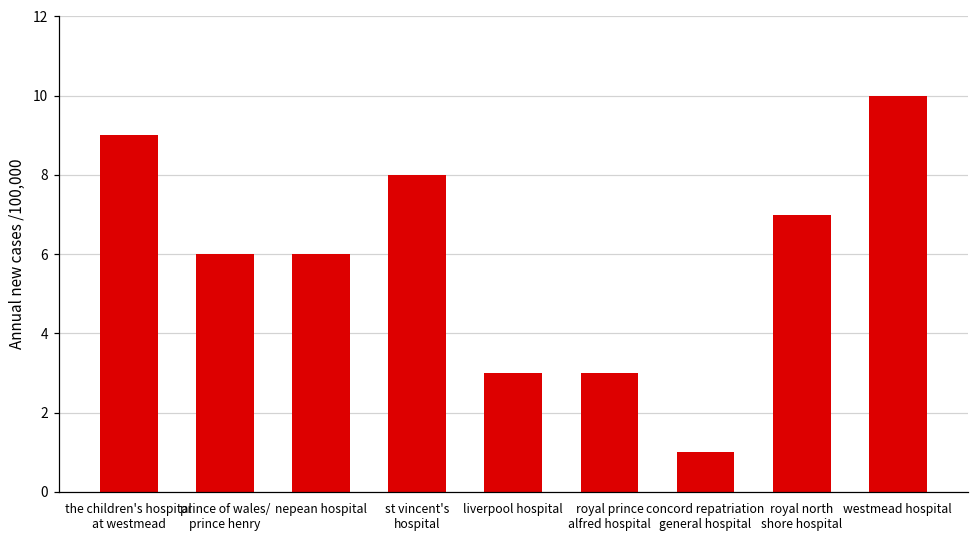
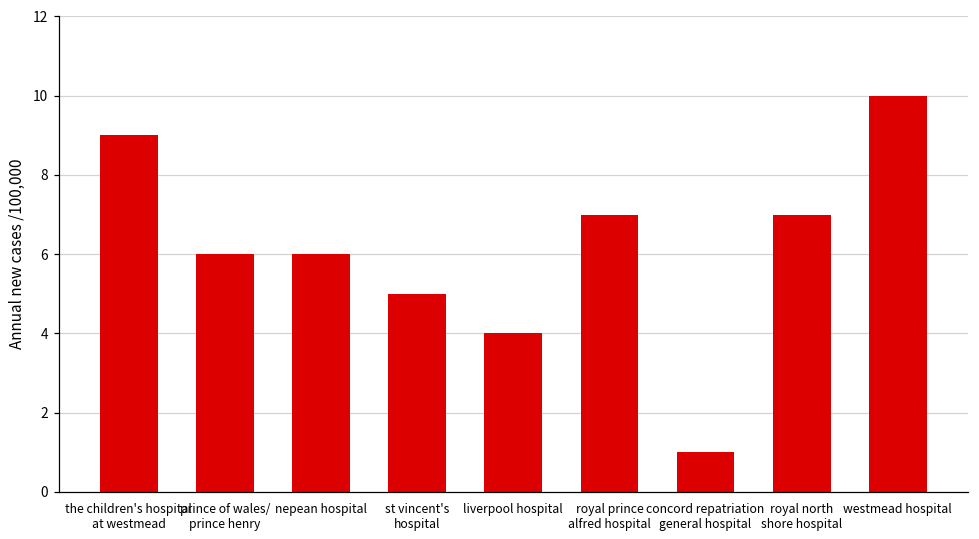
  {
    "the children's hospital at westmead": 9,
    "prince of wales/ prince henry": 6,
    "nepean hospital": 6,
-   "st vincent's hospital": 8,
-   "liverpool hospital": 3,
-   "royal prince alfred hospital": 3,
+   "st vincent's hospital": 5,
+   "liverpool hospital": 4,
+   "royal prince alfred hospital": 7,
    "concord repatriation general hospital": 1,
    "royal north shore hospital": 7,
    "westmead hospital": 10
  }
